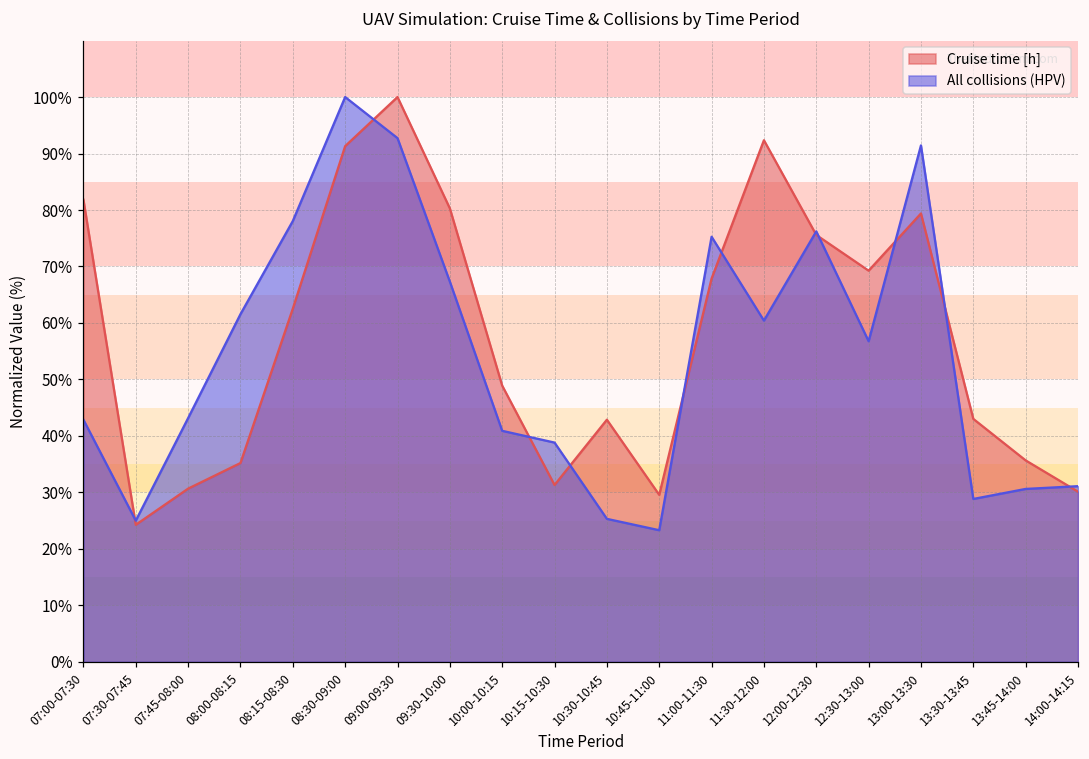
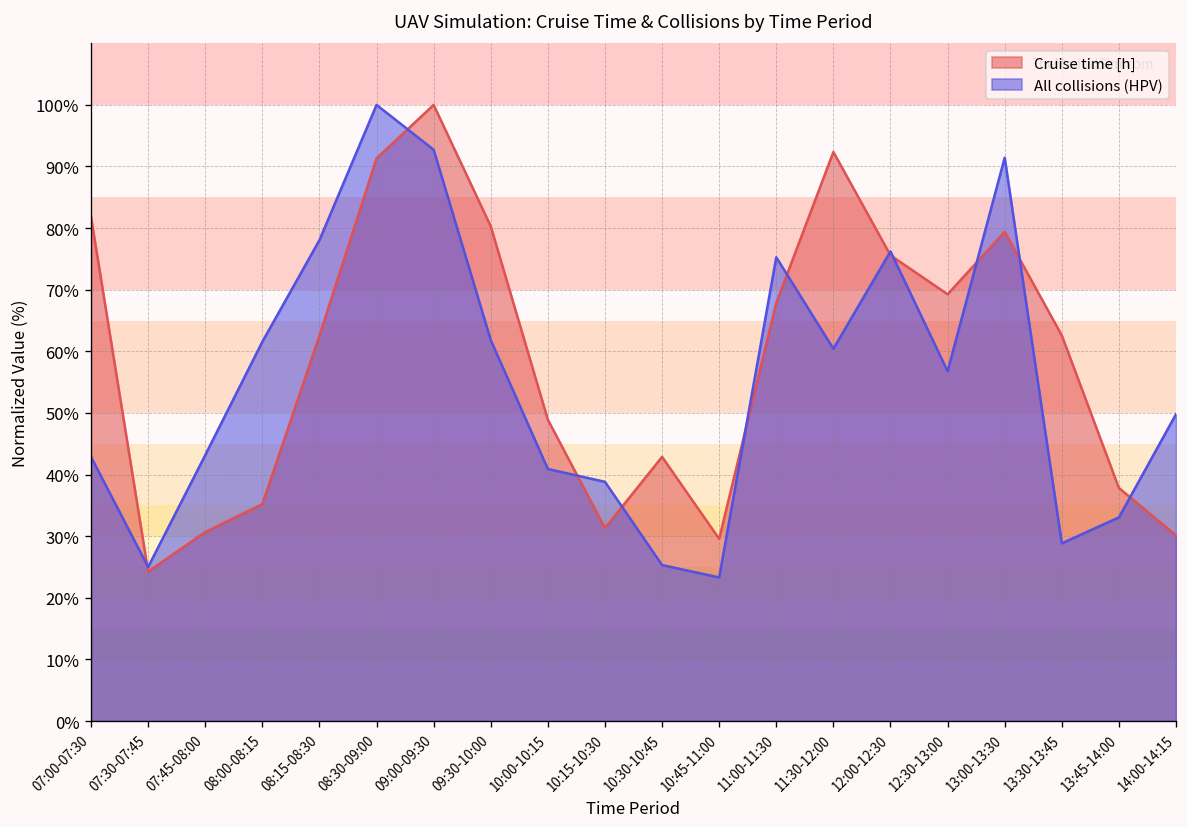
  {
    "Cruise time [h]": {
      "07:00-07:30": "82%",
      "07:30-07:45": "24%",
      "07:45-08:00": "31%",
      "08:00-08:15": "35%",
      "08:15-08:30": "63%",
      "08:30-09:00": "91%",
      "09:00-09:30": "100%",
      "09:30-10:00": "80%",
      "10:00-10:15": "49%",
      "10:15-10:30": "31%",
      "10:30-10:45": "43%",
      "10:45-11:00": "30%",
      "11:00-11:30": "68%",
      "11:30-12:00": "92%",
      "12:00-12:30": "76%",
      "12:30-13:00": "69%",
      "13:00-13:30": "79%",
-     "13:30-13:45": "43%",
-     "13:45-14:00": "36%",
+     "13:30-13:45": "63%",
+     "13:45-14:00": "38%",
      "14:00-14:15": "30%"
    },
    "All collisions (HPV)": {
      "07:00-07:30": "43%",
      "07:30-07:45": "25%",
      "07:45-08:00": "43%",
      "08:00-08:15": "62%",
      "08:15-08:30": "78%",
      "08:30-09:00": "100%",
      "09:00-09:30": "93%",
-     "09:30-10:00": "67%",
+     "09:30-10:00": "62%",
      "10:00-10:15": "41%",
      "10:15-10:30": "39%",
      "10:30-10:45": "25%",
      "10:45-11:00": "23%",
      "11:00-11:30": "75%",
      "11:30-12:00": "60%",
      "12:00-12:30": "76%",
      "12:30-13:00": "57%",
      "13:00-13:30": "91%",
      "13:30-13:45": "29%",
-     "13:45-14:00": "31%",
-     "14:00-14:15": "31%"
+     "13:45-14:00": "33%",
+     "14:00-14:15": "50%"
    }
  }
